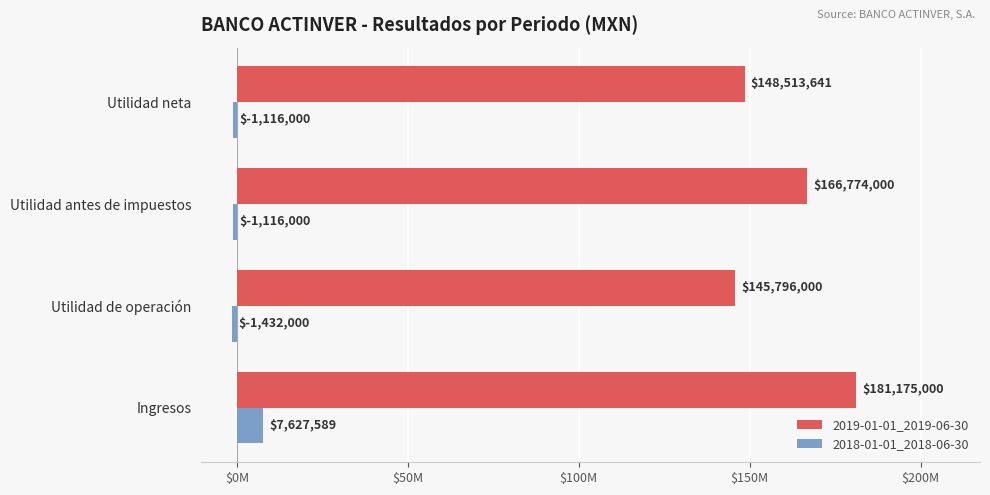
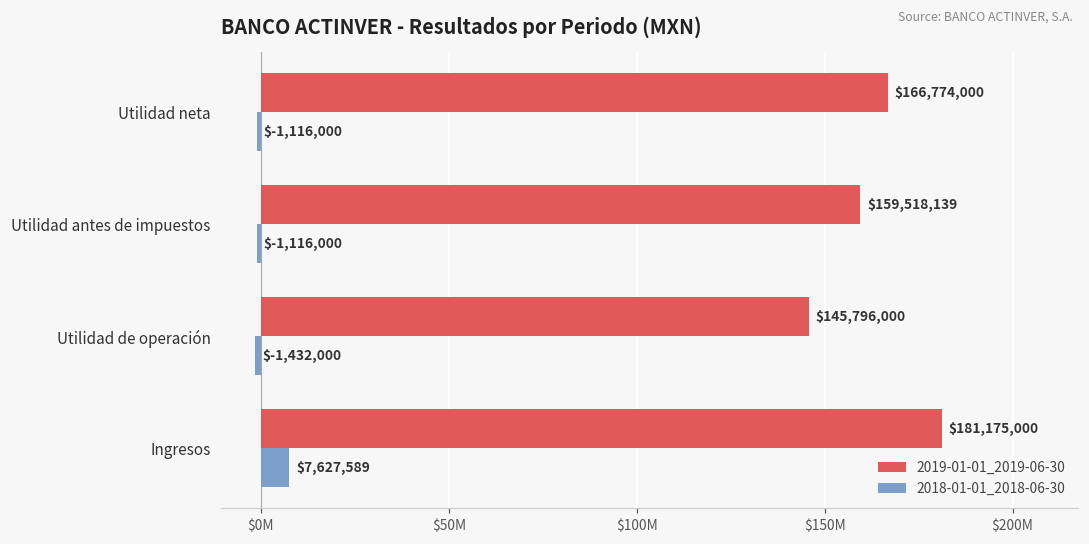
  {
    "2019-01-01_2019-06-30": {
-     "Utilidad neta": "$148,513,641",
-     "Utilidad antes de impuestos": "$166,774,000",
+     "Utilidad neta": "$166,774,000",
+     "Utilidad antes de impuestos": "$159,518,139",
      "Utilidad de operación": "$145,796,000",
      "Ingresos": "$181,175,000"
    },
    "2018-01-01_2018-06-30": {
      "Utilidad neta": "$-1,116,000",
      "Utilidad antes de impuestos": "$-1,116,000",
      "Utilidad de operación": "$-1,432,000",
      "Ingresos": "$7,627,589"
    }
  }
